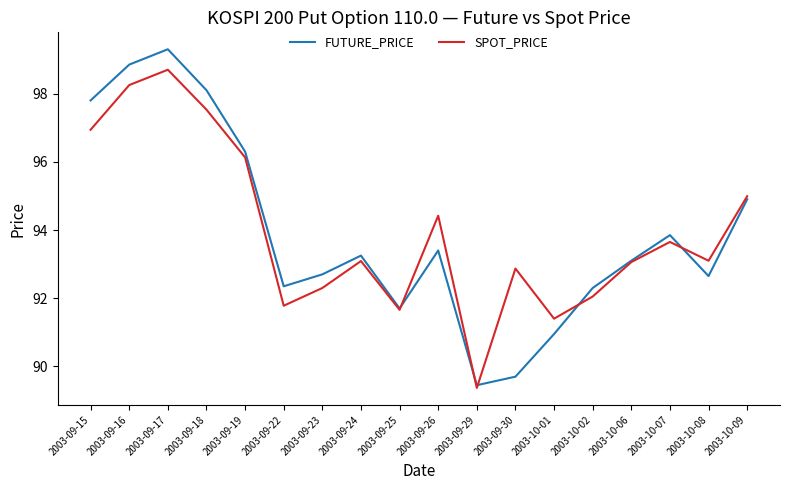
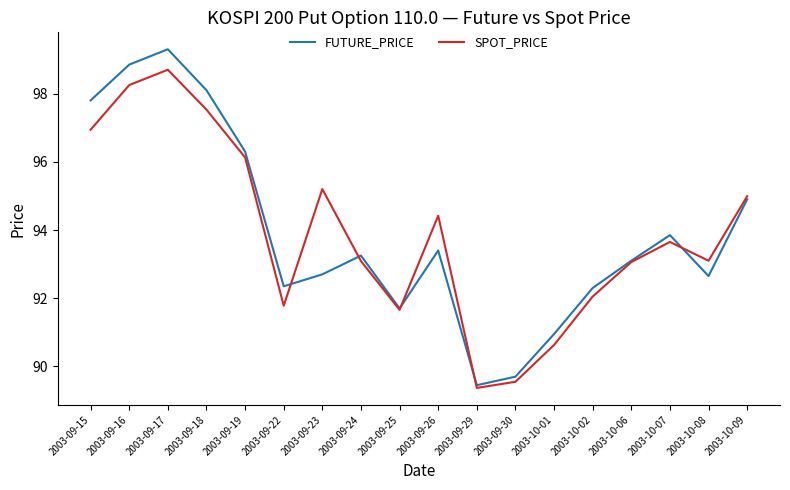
  {
    "FUTURE_PRICE": {
      "2003-09-15": 97.8,
      "2003-09-16": 98.9,
      "2003-09-17": 99.3,
      "2003-09-18": 98.1,
      "2003-09-19": 96.3,
      "2003-09-22": 92.4,
      "2003-09-23": 92.7,
      "2003-09-24": 93.3,
      "2003-09-26": 93.4,
      "2003-09-29": 89.5,
      "2003-09-30": 89.7,
      "2003-10-01": 91.0,
      "2003-10-02": 92.3,
      "2003-10-07": 93.9,
      "2003-10-08": 92.7,
      "2003-10-09": 94.9
    },
    "SPOT_PRICE": {
      "2003-09-15": 96.9,
      "2003-09-16": 98.3,
      "2003-09-17": 98.7,
      "2003-09-18": 97.5,
      "2003-09-19": 96.1,
      "2003-09-22": 91.8,
-     "2003-09-23": 92.3,
+     "2003-09-23": 95.2,
      "2003-09-24": 93.1,
      "2003-09-26": 94.4,
      "2003-09-29": 89.4,
-     "2003-09-30": 92.9,
-     "2003-10-01": 91.4,
+     "2003-09-30": 89.6,
+     "2003-10-01": 90.6,
      "2003-10-02": 92.1,
      "2003-10-07": 93.7,
      "2003-10-08": 93.1,
      "2003-10-09": 95.0
    }
  }
